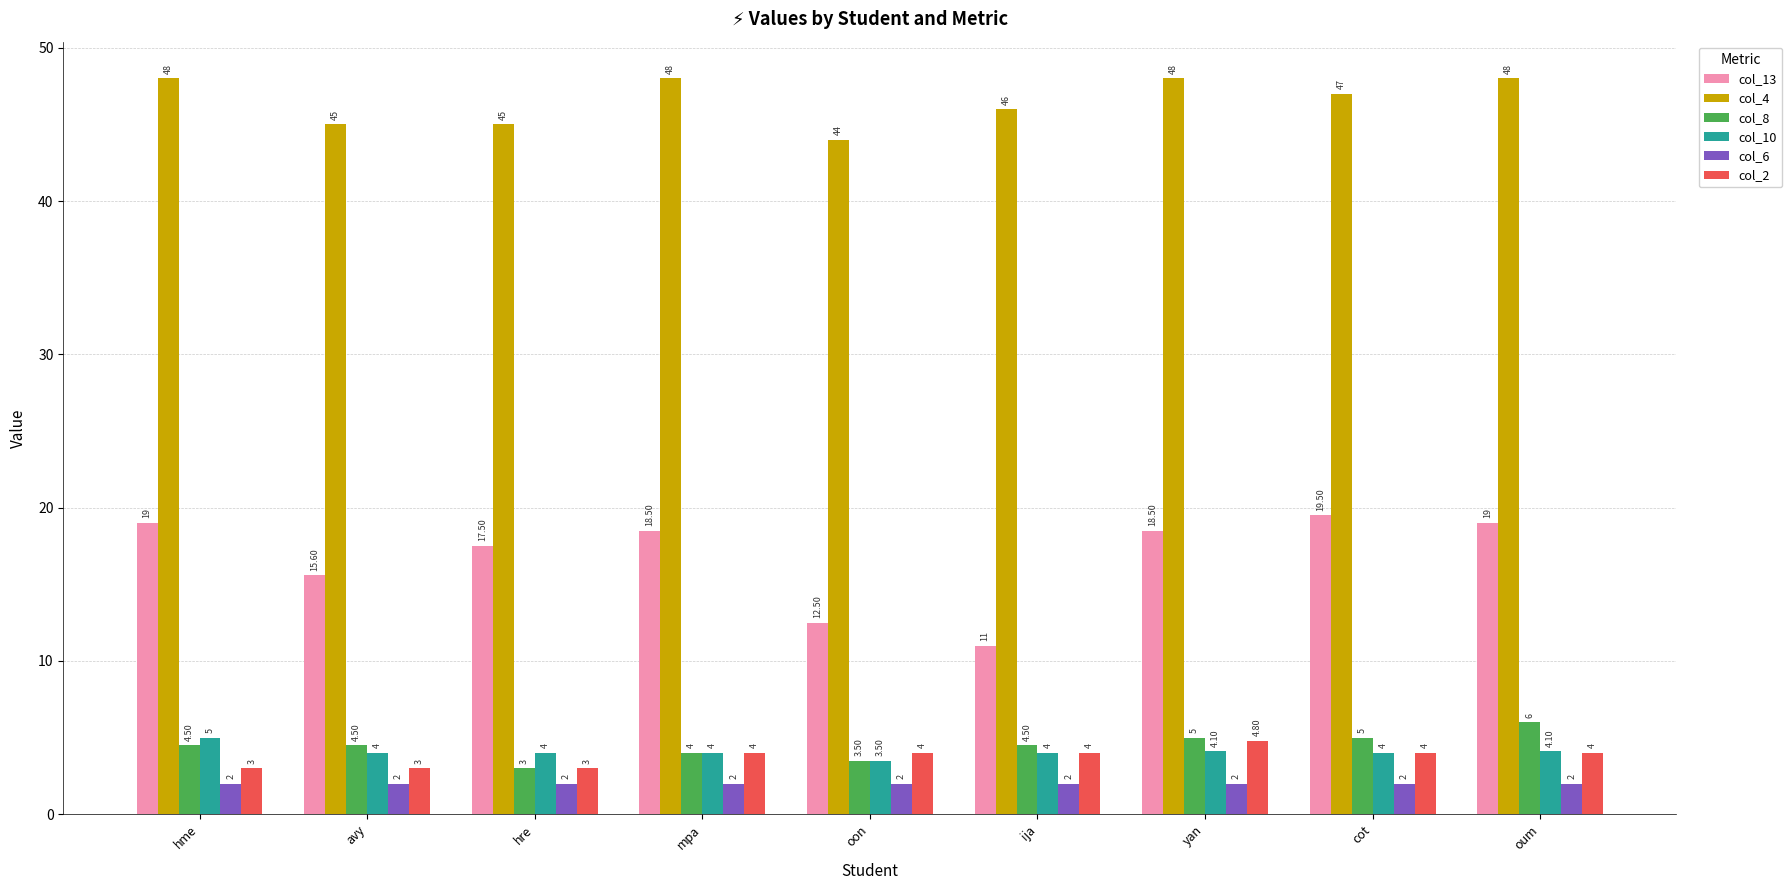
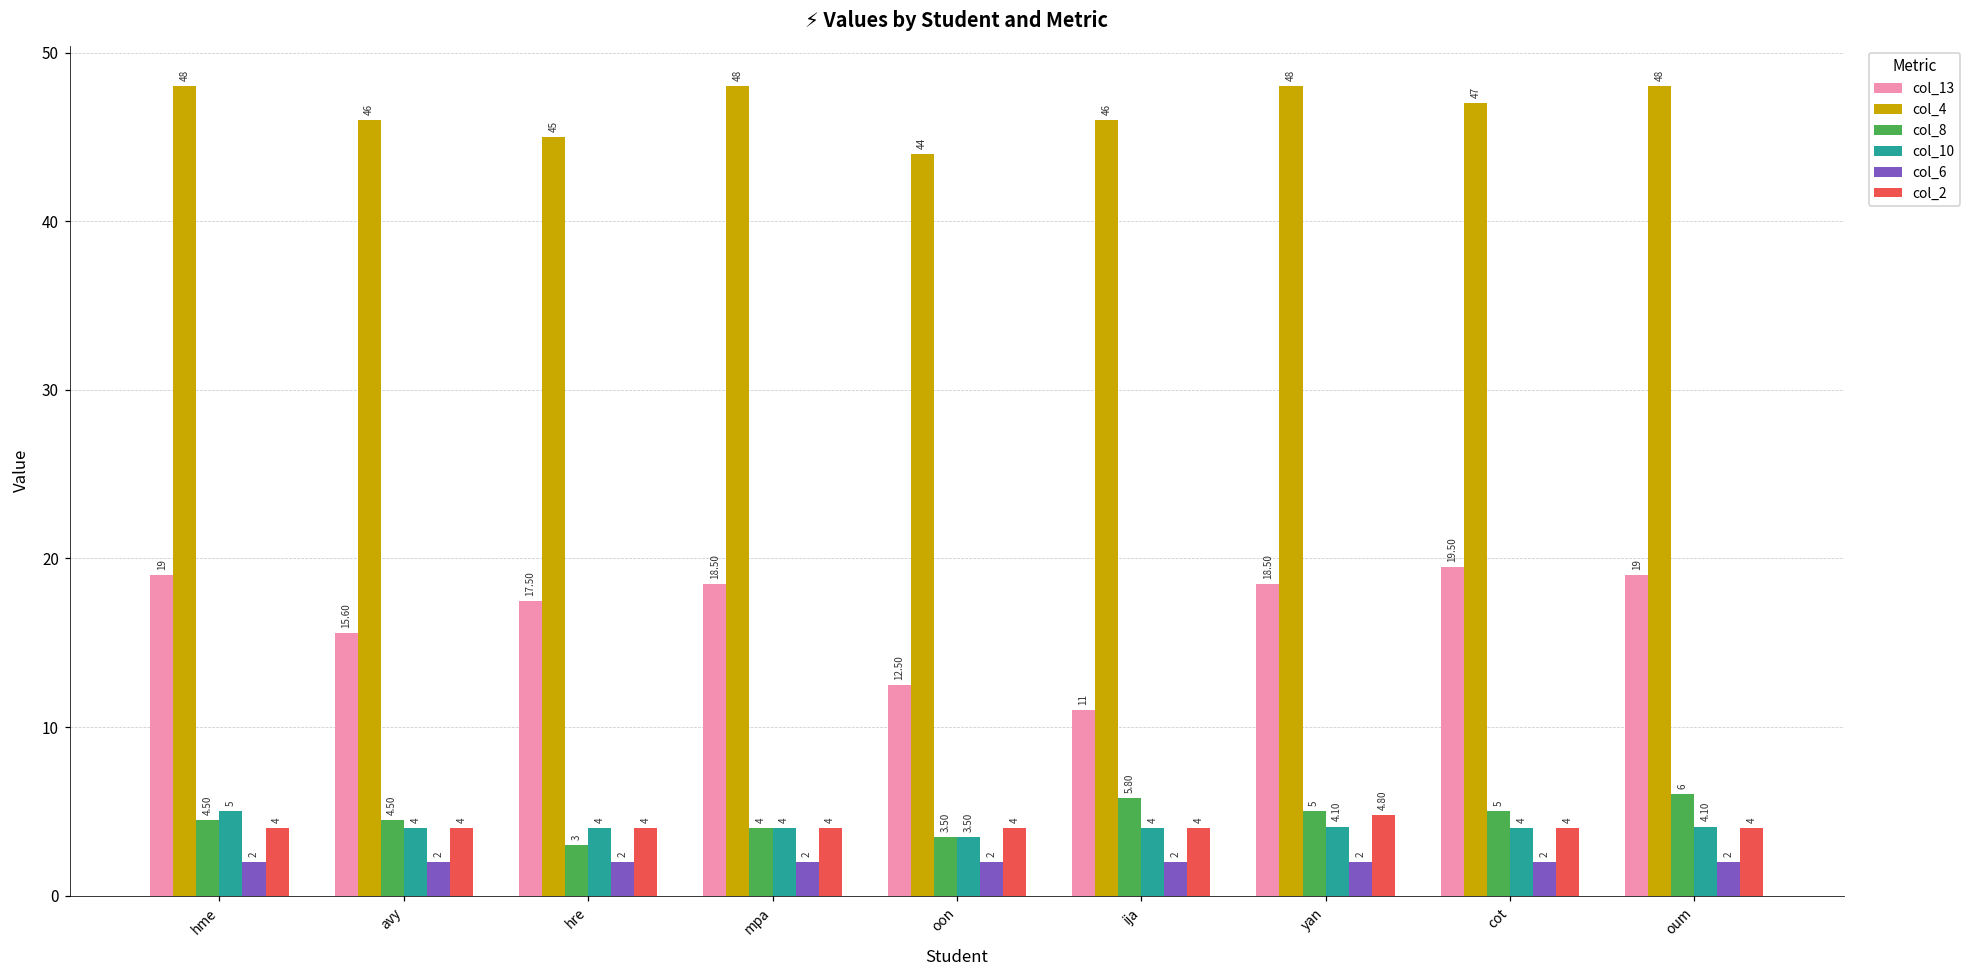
  {
    "col_13": {
      "hme": 19,
      "avy": 15.60,
      "hre": 17.50,
      "mpa": 18.50,
      "oon": 12.50,
      "ija": 11,
      "yan": 18.50,
      "cot": 19.50,
      "oum": 19
    },
    "col_4": {
      "hme": 48,
-     "avy": 45,
+     "avy": 46,
      "hre": 45,
      "mpa": 48,
      "oon": 44,
      "ija": 46,
      "yan": 48,
      "cot": 47,
      "oum": 48
    },
    "col_8": {
      "hme": 4.50,
      "avy": 4.50,
      "hre": 3,
      "mpa": 4,
      "oon": 3.50,
-     "ija": 4.50,
+     "ija": 5.80,
      "yan": 5,
      "cot": 5,
      "oum": 6
    },
    "col_10": {
      "hme": 5,
      "avy": 4,
      "hre": 4,
      "mpa": 4,
      "oon": 3.50,
      "ija": 4,
      "yan": 4.10,
      "cot": 4,
      "oum": 4.10
    },
    "col_6": {
      "hme": 2,
      "avy": 2,
      "hre": 2,
      "mpa": 2,
      "oon": 2,
      "ija": 2,
      "yan": 2,
      "cot": 2,
      "oum": 2
    },
    "col_2": {
-     "hme": 3,
-     "avy": 3,
-     "hre": 3,
+     "hme": 4,
+     "avy": 4,
+     "hre": 4,
      "mpa": 4,
      "oon": 4,
      "ija": 4,
      "yan": 4.80,
      "cot": 4,
      "oum": 4
    }
  }
